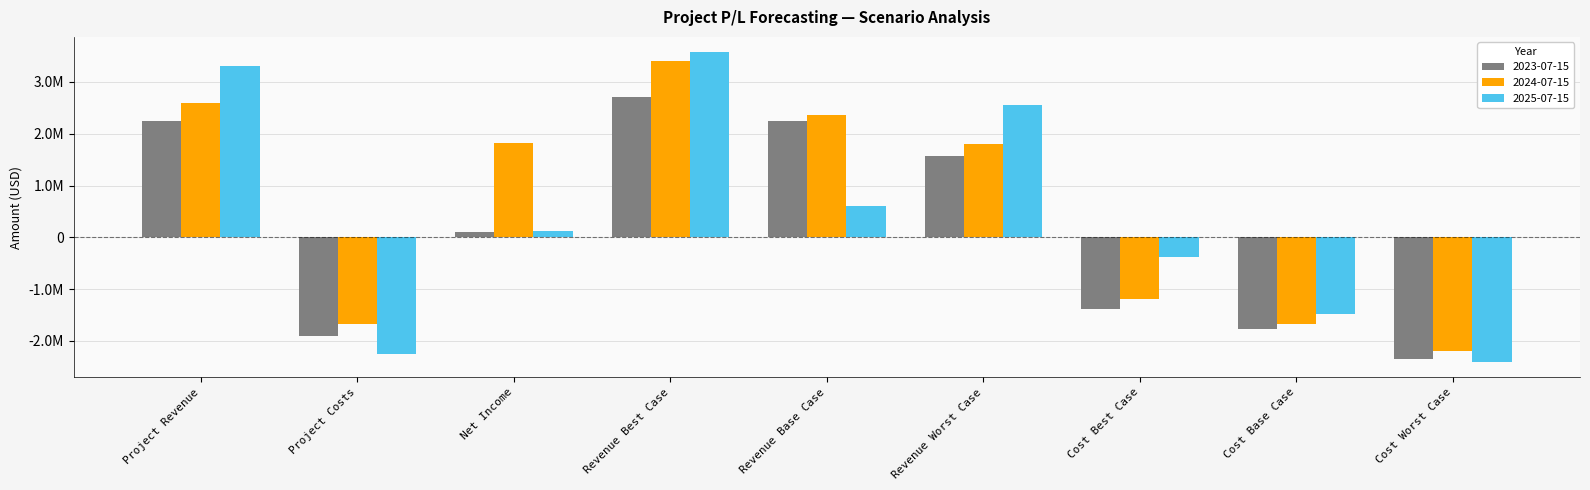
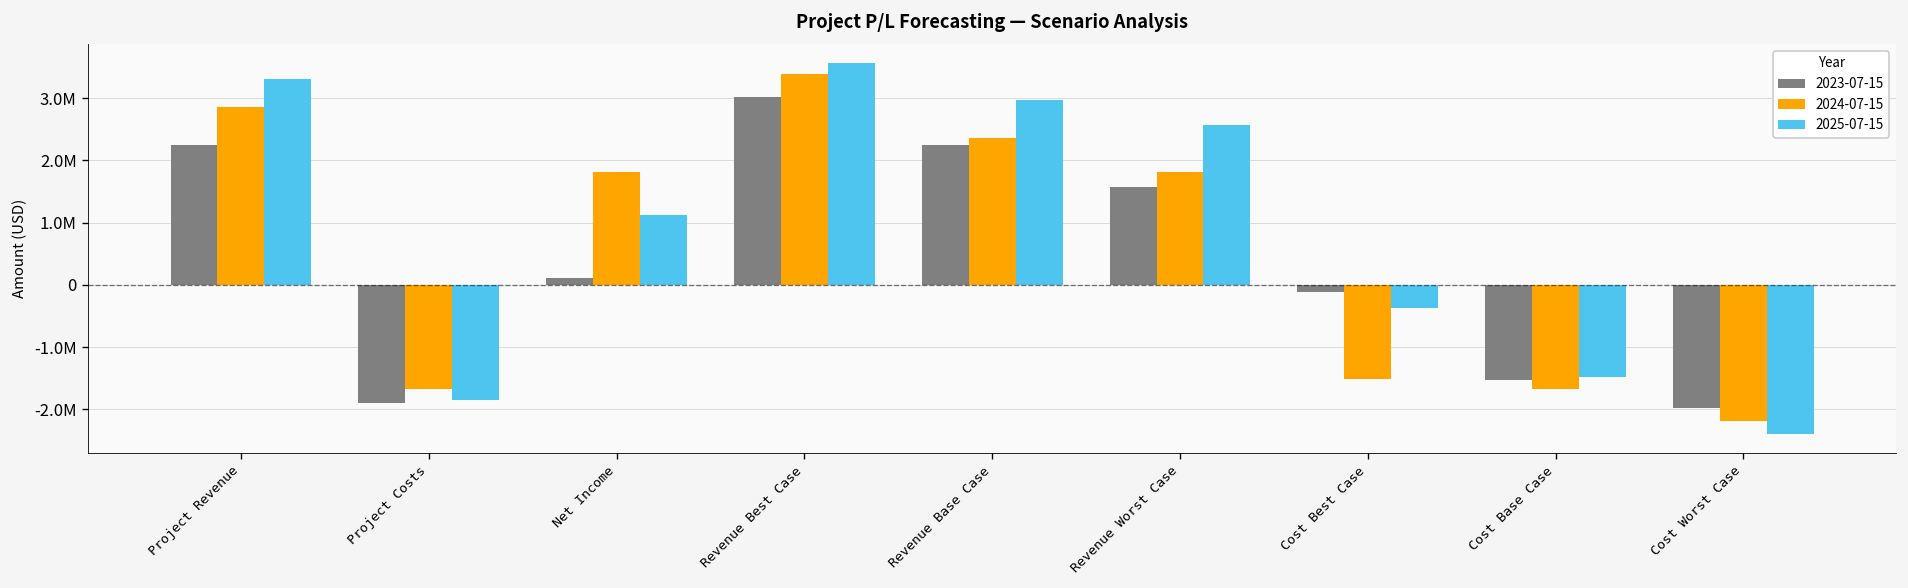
  {
    "2023-07-15": {
      "Project Revenue": 2300000,
      "Project Costs": -1900000,
      "Net Income": 100000,
-     "Revenue Best Case": 2700000,
+     "Revenue Best Case": 3000000,
      "Revenue Base Case": 2300000,
      "Revenue Worst Case": 1600000,
-     "Cost Best Case": -1400000,
-     "Cost Base Case": -1800000,
-     "Cost Worst Case": -2300000
+     "Cost Best Case": -100000,
+     "Cost Base Case": -1500000,
+     "Cost Worst Case": -2000000
    },
    "2024-07-15": {
-     "Project Revenue": 2600000,
+     "Project Revenue": 2900000,
      "Project Costs": -1700000,
      "Net Income": 1800000,
      "Revenue Best Case": 3400000,
      "Revenue Base Case": 2400000,
      "Revenue Worst Case": 1800000,
-     "Cost Best Case": -1200000,
+     "Cost Best Case": -1500000,
      "Cost Base Case": -1700000,
      "Cost Worst Case": -2200000
    },
    "2025-07-15": {
      "Project Revenue": 3300000,
-     "Project Costs": -2300000,
-     "Net Income": 100000,
+     "Project Costs": -1800000,
+     "Net Income": 1100000,
      "Revenue Best Case": 3600000,
-     "Revenue Base Case": 600000,
+     "Revenue Base Case": 3000000,
      "Revenue Worst Case": 2600000,
      "Cost Best Case": -400000,
      "Cost Base Case": -1500000,
      "Cost Worst Case": -2400000
    }
  }
